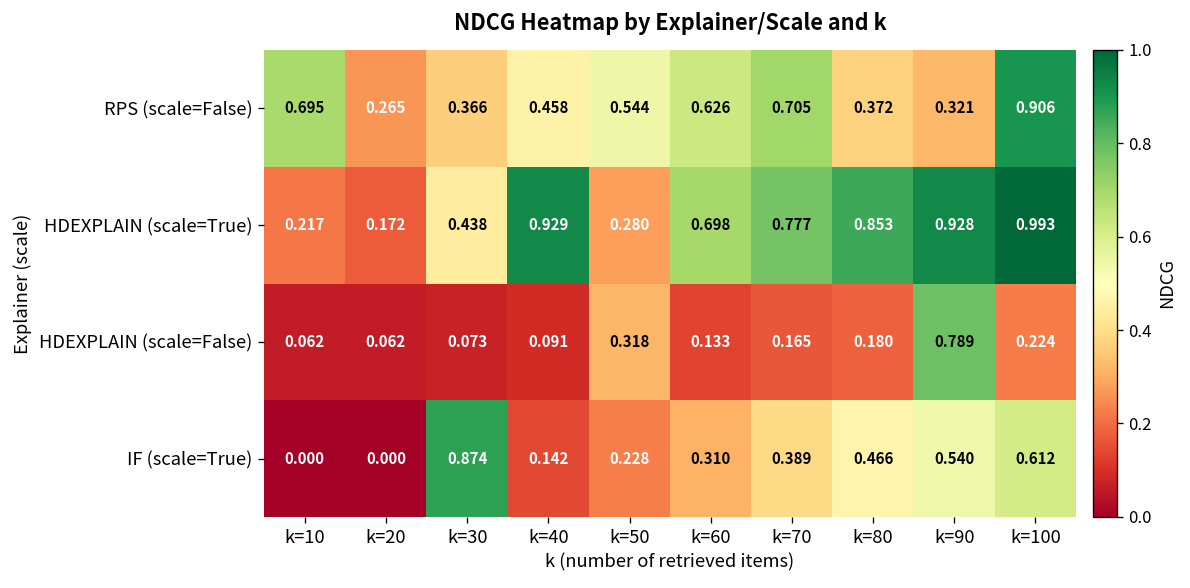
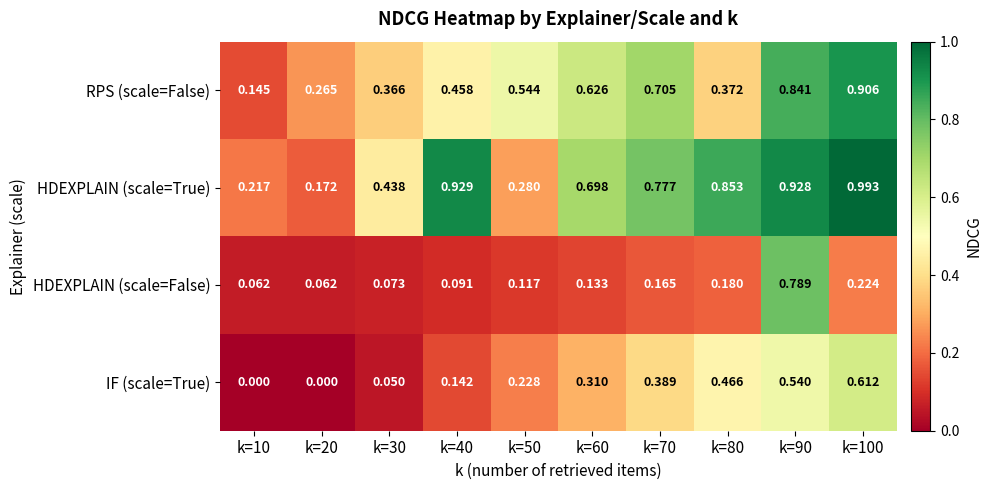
  {
    "RPS (scale=False)": {
-     "k=10": 0.695,
+     "k=10": 0.145,
      "k=20": 0.265,
      "k=30": 0.366,
      "k=40": 0.458,
      "k=50": 0.544,
      "k=60": 0.626,
      "k=70": 0.705,
      "k=80": 0.372,
-     "k=90": 0.321,
+     "k=90": 0.841,
      "k=100": 0.906
    },
    "HDEXPLAIN (scale=True)": {
      "k=10": 0.217,
      "k=20": 0.172,
      "k=30": 0.438,
      "k=40": 0.929,
      "k=50": 0.280,
      "k=60": 0.698,
      "k=70": 0.777,
      "k=80": 0.853,
      "k=90": 0.928,
      "k=100": 0.993
    },
    "HDEXPLAIN (scale=False)": {
      "k=10": 0.062,
      "k=20": 0.062,
      "k=30": 0.073,
      "k=40": 0.091,
-     "k=50": 0.318,
+     "k=50": 0.117,
      "k=60": 0.133,
      "k=70": 0.165,
      "k=80": 0.180,
      "k=90": 0.789,
      "k=100": 0.224
    },
    "IF (scale=True)": {
      "k=10": 0.000,
      "k=20": 0.000,
-     "k=30": 0.874,
+     "k=30": 0.050,
      "k=40": 0.142,
      "k=50": 0.228,
      "k=60": 0.310,
      "k=70": 0.389,
      "k=80": 0.466,
      "k=90": 0.540,
      "k=100": 0.612
    }
  }
